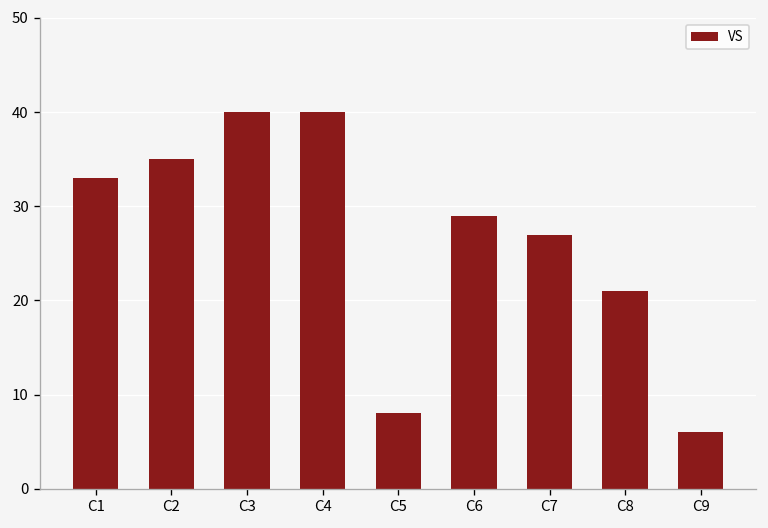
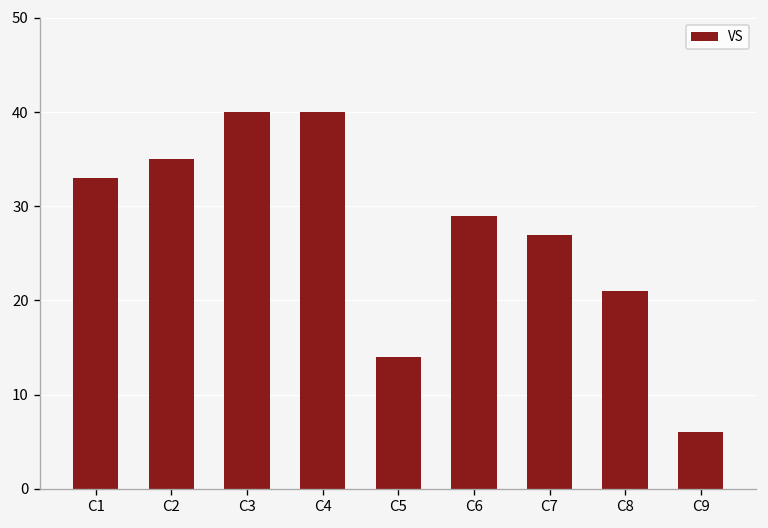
  {
    "C1": 33,
    "C2": 35,
    "C3": 40,
    "C4": 40,
-   "C5": 8,
+   "C5": 14,
    "C6": 29,
    "C7": 27,
    "C8": 21,
    "C9": 6
  }
